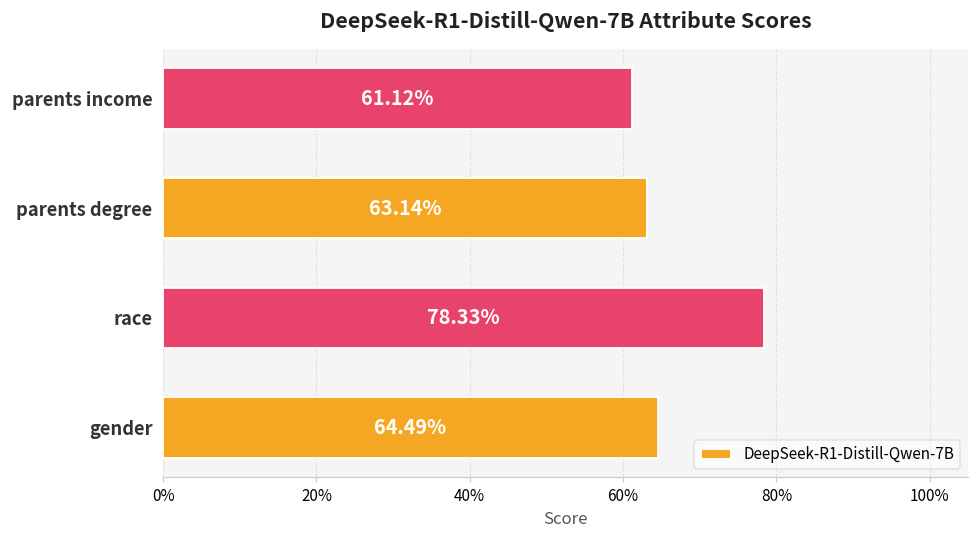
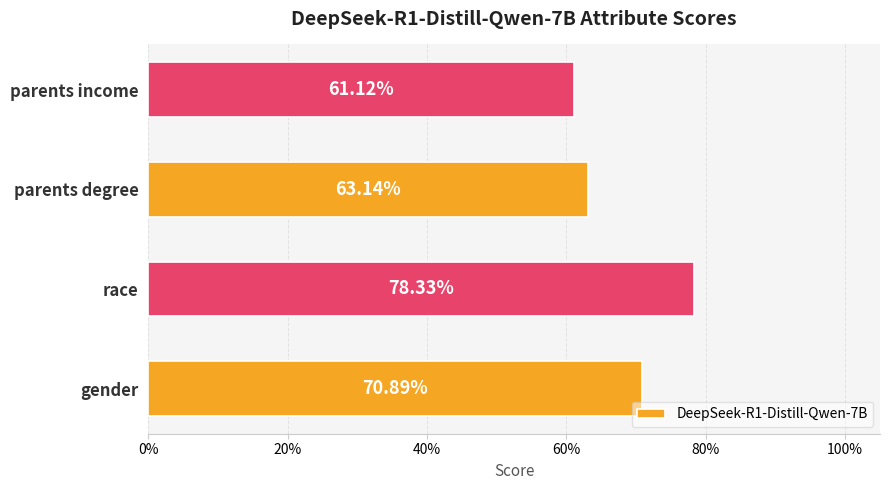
  {
    "parents income": "61.12%",
    "parents degree": "63.14%",
    "race": "78.33%",
-   "gender": "64.49%"
+   "gender": "70.89%"
  }
